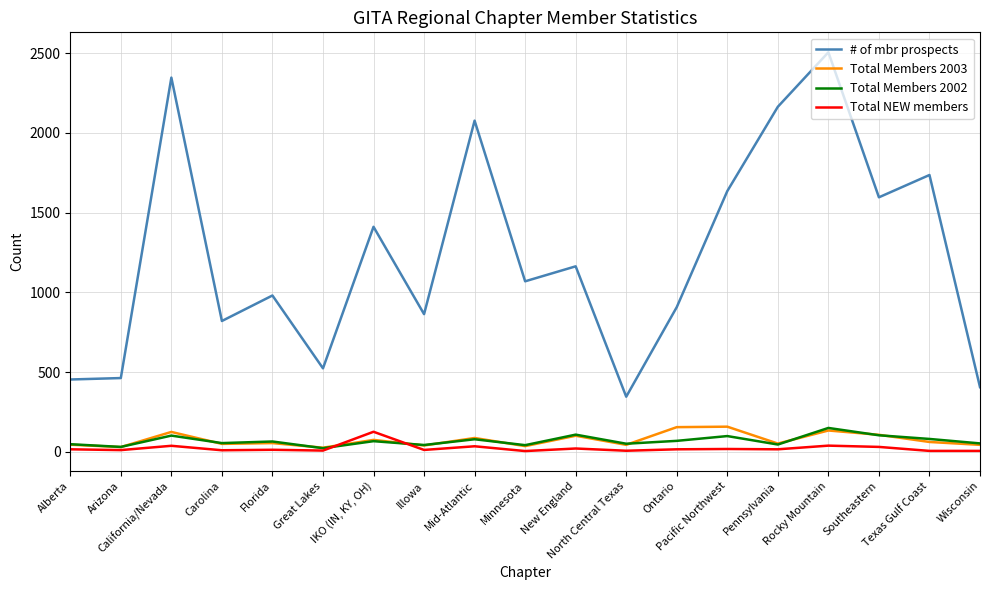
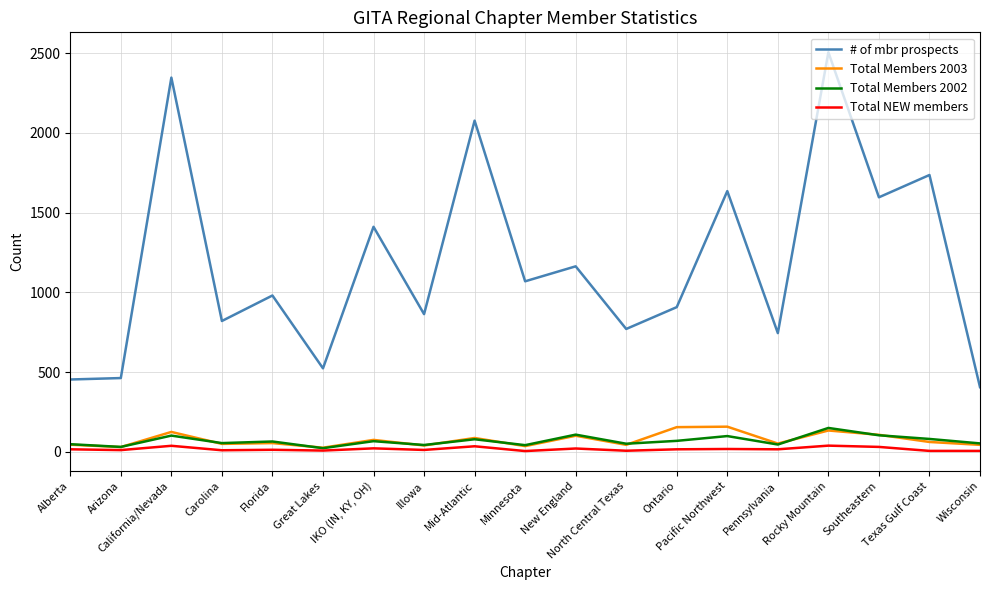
  {
    "# of mbr prospects": {
      "Alberta": 450,
      "Arizona": 460,
      "California/Nevada": 2350,
      "Carolina": 820,
      "Florida": 980,
      "Great Lakes": 520,
      "IKO (IN, KY, OH)": 1410,
      "Illowa": 860,
      "Mid-Atlantic": 2080,
      "Minnesota": 1070,
      "New England": 1160,
-     "North Central Texas": 350,
+     "North Central Texas": 770,
      "Ontario": 910,
      "Pacific Northwest": 1640,
-     "Pennsylvania": 2160,
+     "Pennsylvania": 740,
      "Southeastern": 1600,
      "Texas Gulf Coast": 1740,
      "Wisconsin": 410
    },
    "Total Members 2003": {
      "California/Nevada": 120,
      "Ontario": 150,
      "Pacific Northwest": 160,
      "Rocky Mountain": 130,
      "Texas Gulf Coast": 60
    },
    "Total Members 2002": {
      "California/Nevada": 100,
      "Ontario": 70,
      "Pacific Northwest": 100,
      "Rocky Mountain": 150,
      "Texas Gulf Coast": 80
    },
    "Total NEW members": {
      "Alberta": 20,
      "Arizona": 10,
      "California/Nevada": 40,
      "Carolina": 10,
      "Florida": 10,
-     "IKO (IN, KY, OH)": 130,
+     "IKO (IN, KY, OH)": 20,
      "Illowa": 10,
      "Mid-Atlantic": 30,
      "Minnesota": 0,
      "New England": 20,
      "North Central Texas": 10,
      "Ontario": 20,
      "Pacific Northwest": 20,
      "Pennsylvania": 20,
      "Rocky Mountain": 40,
      "Southeastern": 30,
      "Texas Gulf Coast": 10,
      "Wisconsin": 10
    }
  }
